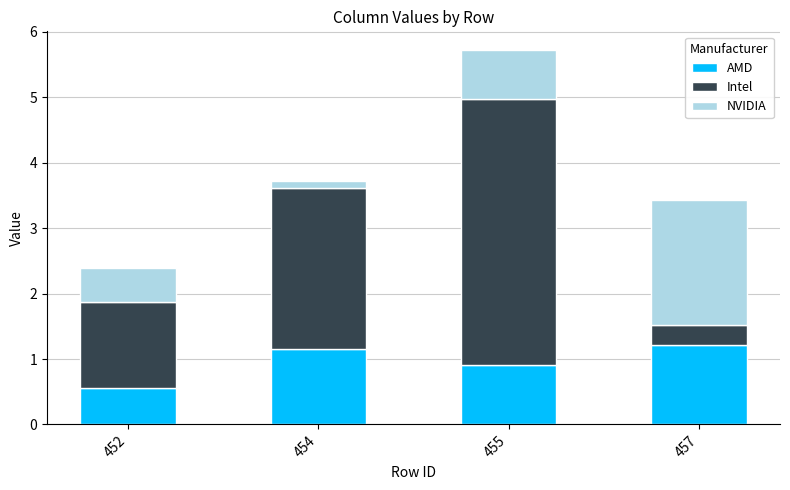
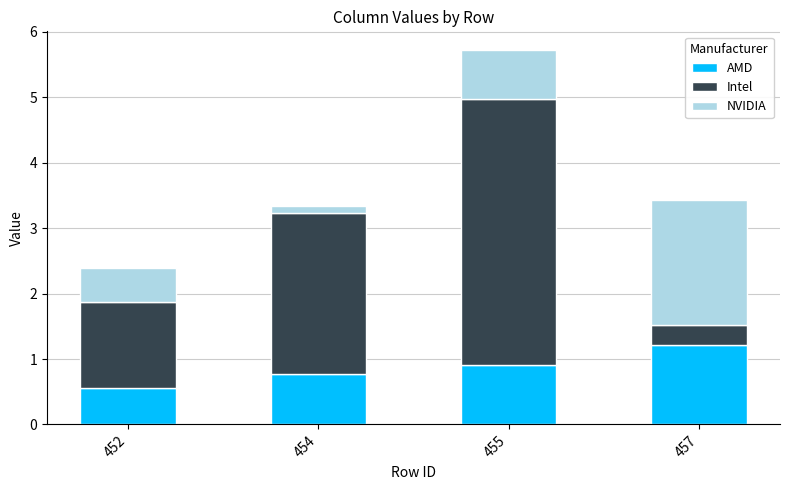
  {
    "AMD": {
      "452": 0.6,
-     "454": 1.2,
+     "454": 0.8,
      "455": 0.9,
      "457": 1.2
    },
    "Intel": {
      "452": 1.3,
      "454": 2.5,
      "455": 4.1,
      "457": 0.3
    },
    "NVIDIA": {
      "452": 0.5,
      "454": 0.1,
      "455": 0.7,
      "457": 1.9
    }
  }
